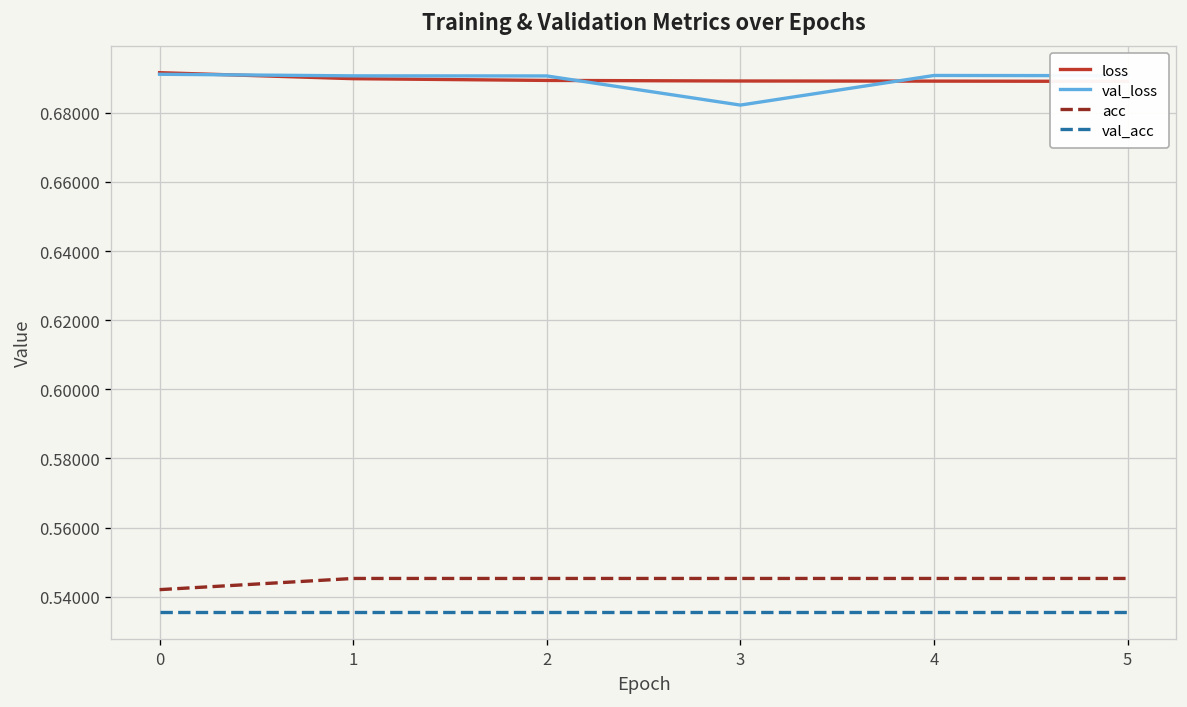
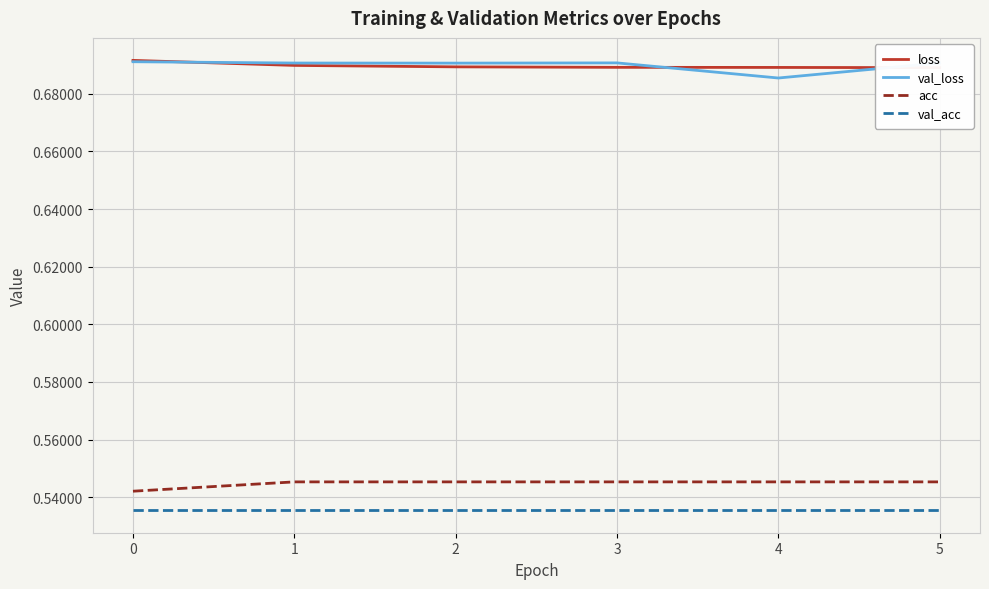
  {
    "val_loss": {
      "2": 0.691,
-     "3": 0.682,
-     "4": 0.691
+     "3": 0.691,
+     "4": 0.685
    },
    "val_acc": {
      "0": 0.535,
      "1": 0.535,
      "2": 0.535,
      "3": 0.535,
      "4": 0.535,
      "5": 0.535
    }
  }
